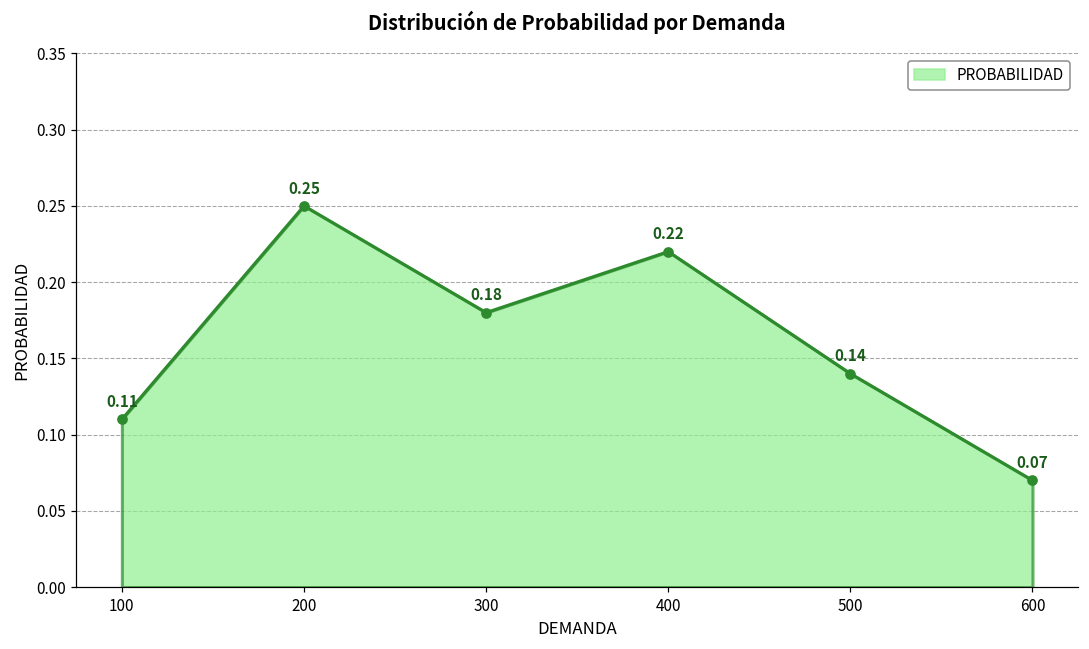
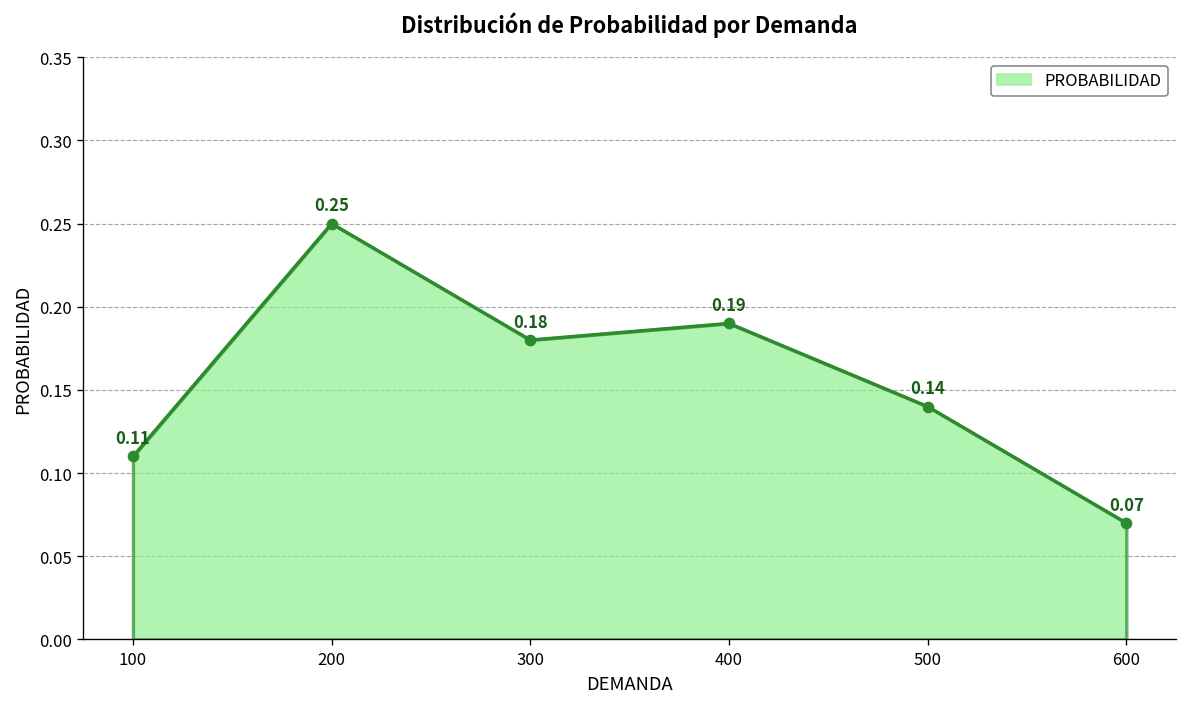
  {
    "100": 0.11,
    "200": 0.25,
    "300": 0.18,
-   "400": 0.22,
+   "400": 0.19,
    "500": 0.14,
    "600": 0.07
  }
